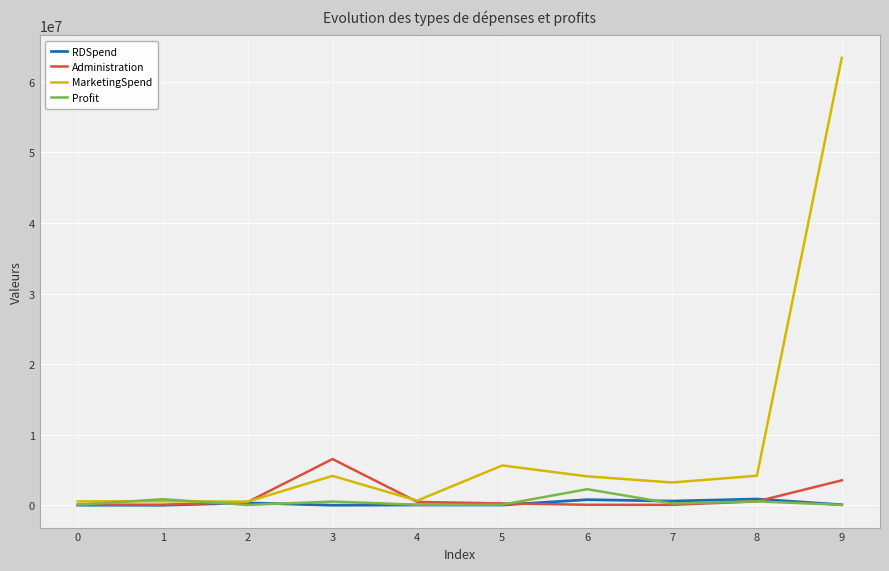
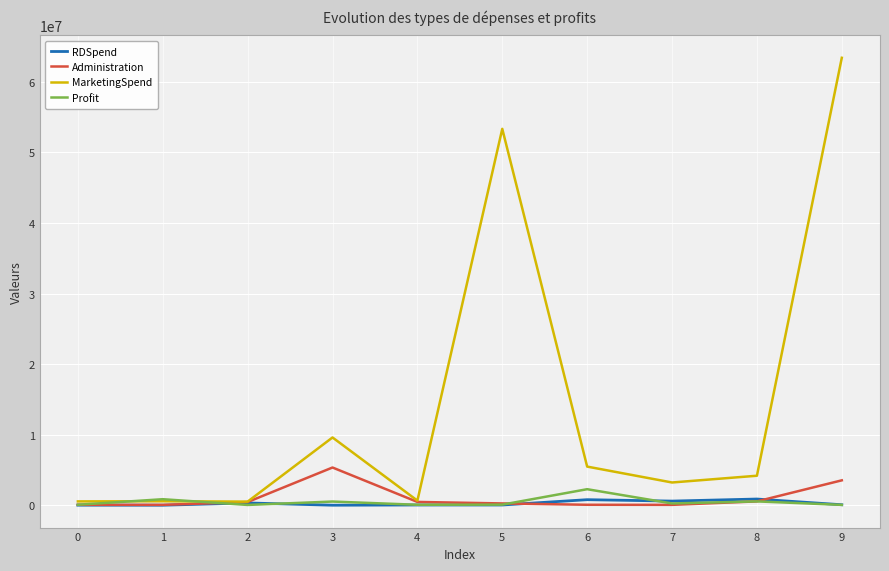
  {
    "RDSpend": {
      "3": 0,
      "6": 1000000
    },
    "Administration": {
-     "3": 7000000,
+     "3": 5000000,
      "6": 0,
      "9": 4000000
    },
    "MarketingSpend": {
      "0": 1000000,
-     "3": 4000000,
-     "5": 6000000,
-     "6": 4000000,
+     "3": 10000000,
+     "5": 53000000,
+     "6": 5000000,
      "7": 3000000,
      "8": 4000000,
      "9": 63000000
    },
    "Profit": {
      "3": 1000000,
      "6": 2000000
    }
  }
